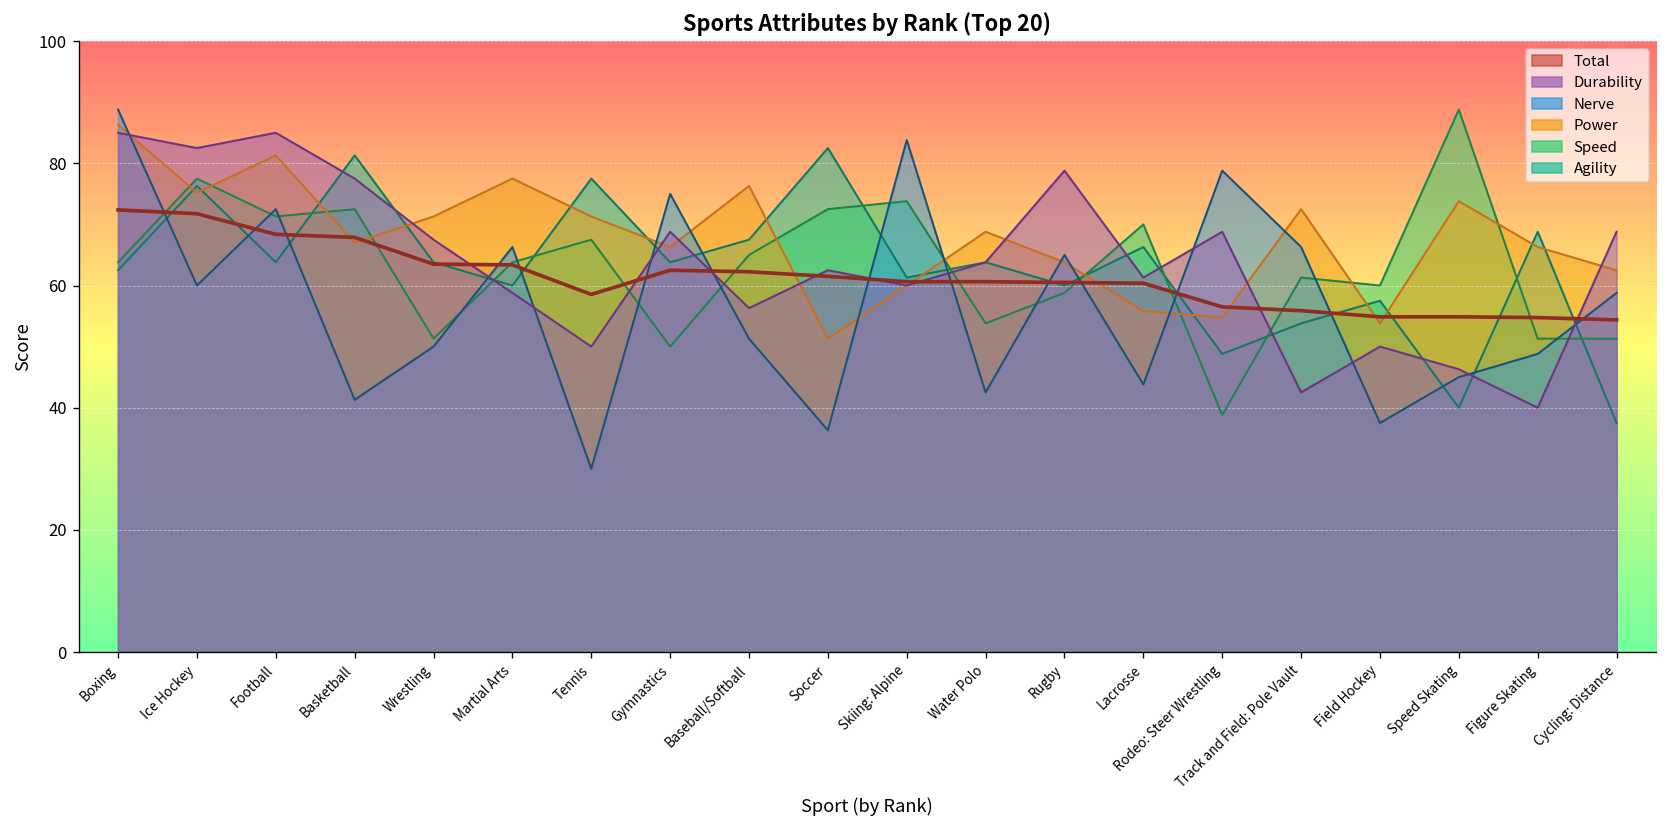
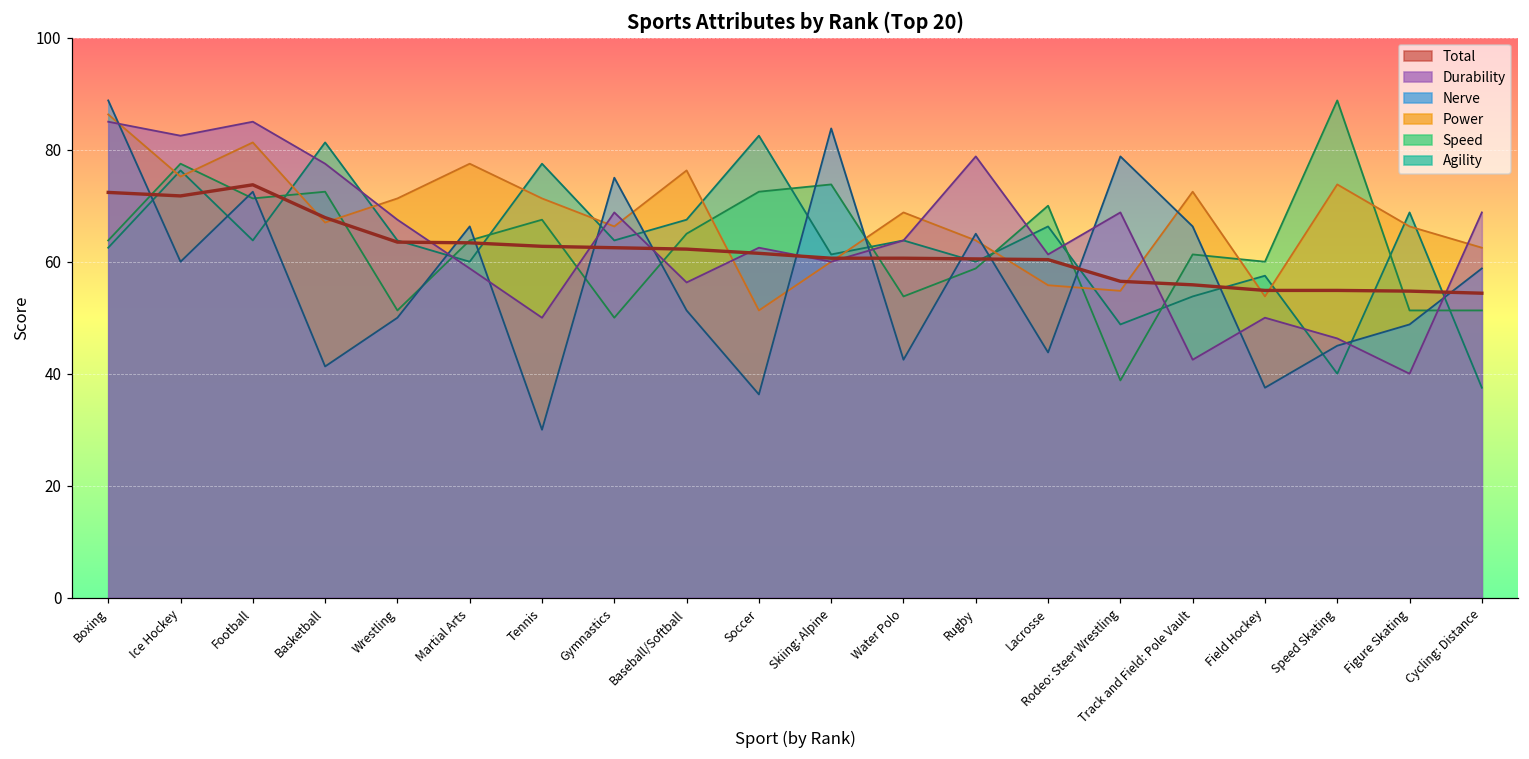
  {
    "Power": {
      "Boxing": 86,
      "Ice Hockey": 75,
      "Football": 81,
      "Basketball": 67,
      "Wrestling": 71,
      "Martial Arts": 78,
      "Tennis": 71,
      "Gymnastics": 66,
      "Baseball/Softball": 76,
      "Soccer": 51,
      "Water Polo": 69,
      "Rugby": 64,
      "Lacrosse": 56,
      "Rodeo: Steer Wrestling": 55,
      "Track and Field: Pole Vault": 73,
      "Field Hockey": 54,
      "Speed Skating": 74,
      "Figure Skating": 66,
      "Cycling: Distance": 63
    },
    "Durability": {
      "Boxing": 85,
      "Ice Hockey": 83,
      "Football": 85,
      "Basketball": 78,
      "Wrestling": 68,
      "Martial Arts": 59,
      "Tennis": 50,
      "Gymnastics": 69,
      "Baseball/Softball": 56,
      "Soccer": 63,
      "Rugby": 79,
      "Lacrosse": 61,
      "Rodeo: Steer Wrestling": 69,
      "Track and Field: Pole Vault": 43,
      "Field Hockey": 50,
      "Speed Skating": 46,
      "Figure Skating": 40,
      "Cycling: Distance": 69
    },
    "Total": {
      "Boxing": 72,
      "Ice Hockey": 72,
-     "Football": 68,
+     "Football": 74,
      "Basketball": 68,
-     "Tennis": 59,
+     "Tennis": 63,
      "Gymnastics": 63,
      "Baseball/Softball": 62,
      "Soccer": 62,
      "Skiing: Alpine": 61,
      "Water Polo": 61,
      "Lacrosse": 60,
      "Rodeo: Steer Wrestling": 57,
      "Track and Field: Pole Vault": 56,
      "Field Hockey": 55,
      "Speed Skating": 55,
      "Figure Skating": 55,
      "Cycling: Distance": 54
    }
  }
